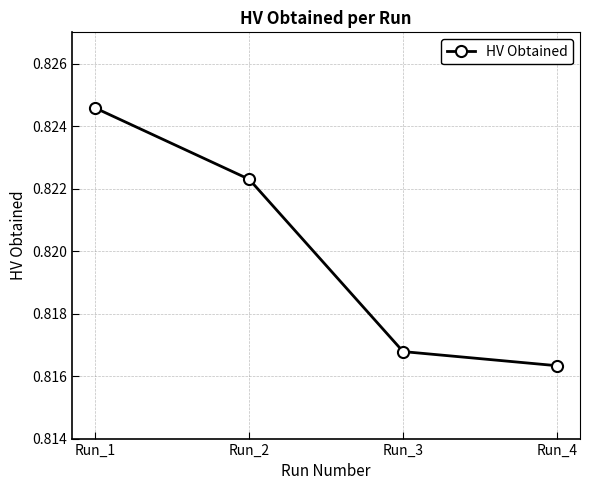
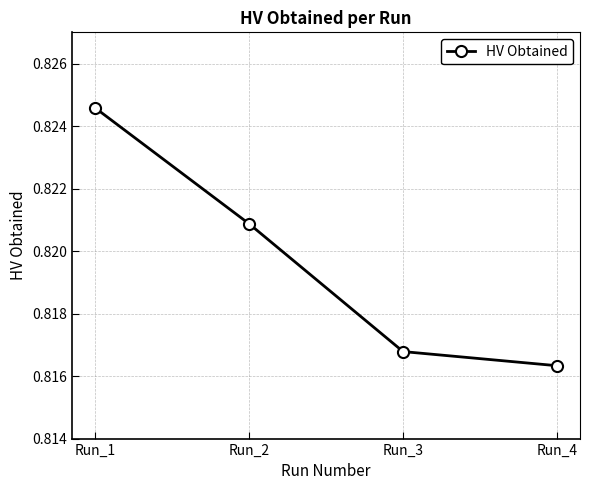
  {
    "Run_1": 0.8246,
-   "Run_2": 0.8223,
+   "Run_2": 0.8209,
    "Run_3": 0.8168,
    "Run_4": 0.8163
  }
